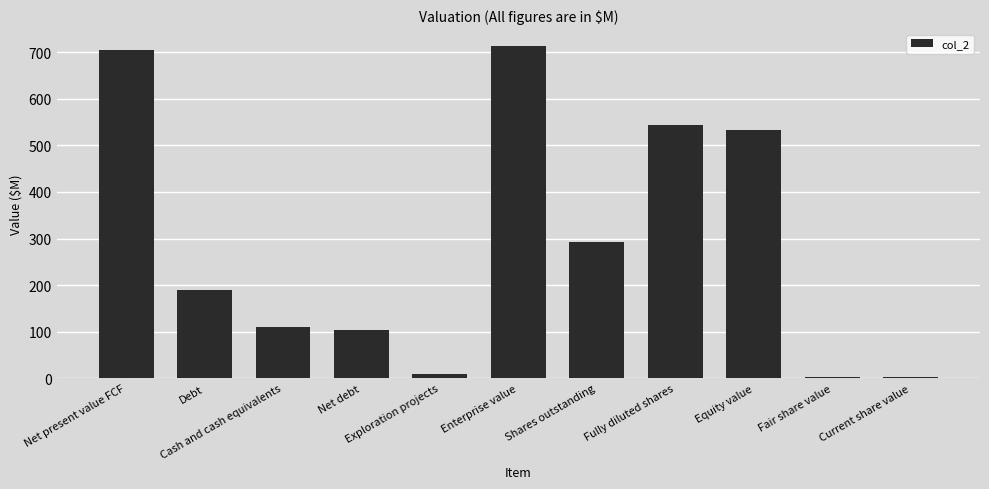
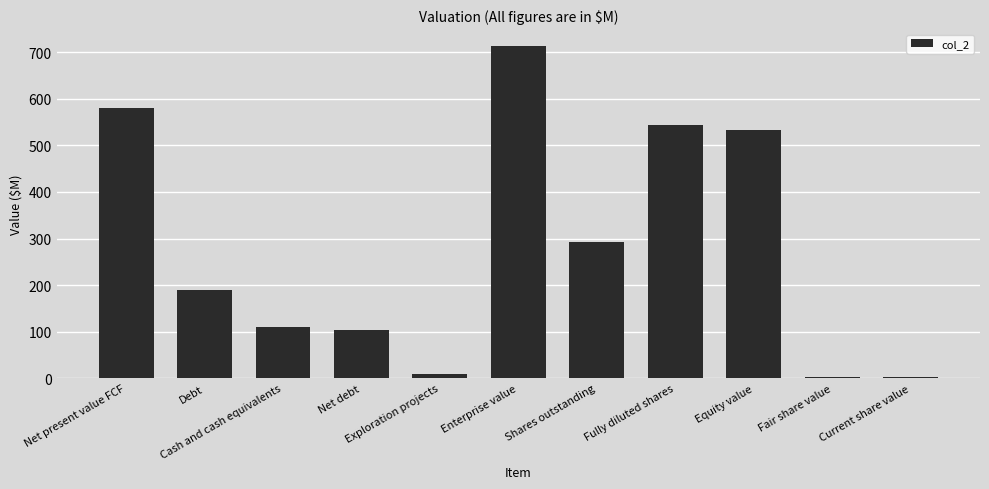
  {
-   "Net present value FCF": 700,
+   "Net present value FCF": 580,
    "Debt": 190,
    "Cash and cash equivalents": 110,
    "Net debt": 100,
    "Exploration projects": 10,
    "Enterprise value": 710,
    "Shares outstanding": 290,
    "Fully diluted shares": 540,
    "Equity value": 530
  }
